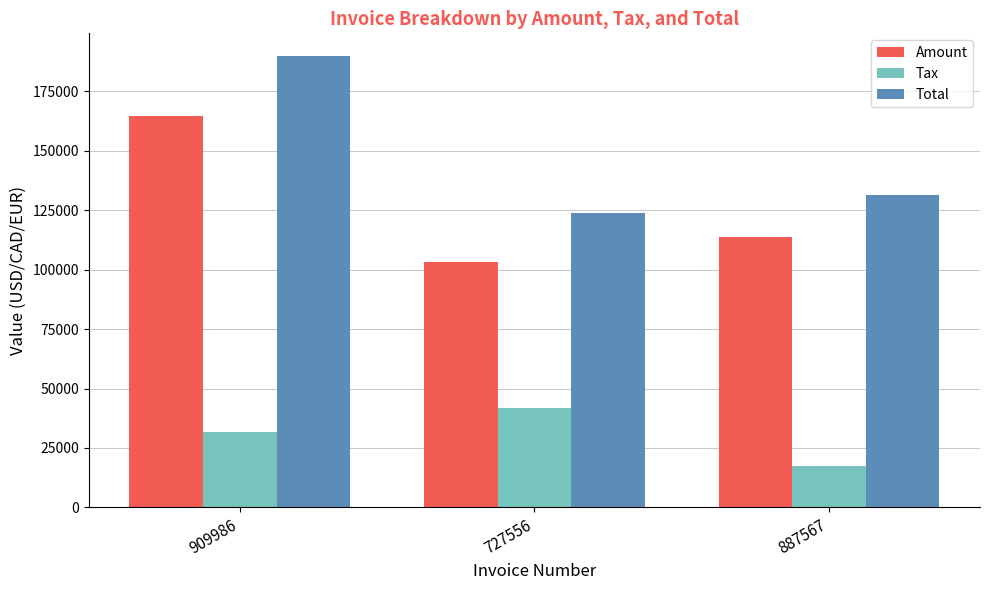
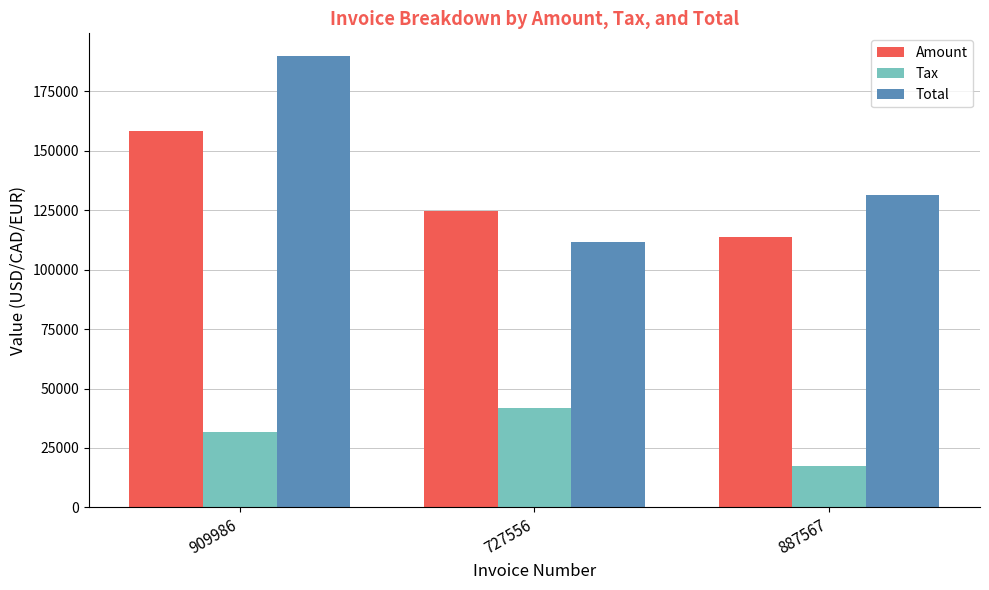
  {
    "Amount": {
-     "909986": 165000,
-     "727556": 103000,
+     "909986": 158000,
+     "727556": 125000,
      "887567": 114000
    },
    "Tax": {
      "909986": 32000,
      "727556": 42000,
      "887567": 17000
    },
    "Total": {
      "909986": 190000,
-     "727556": 124000,
+     "727556": 112000,
      "887567": 131000
    }
  }
